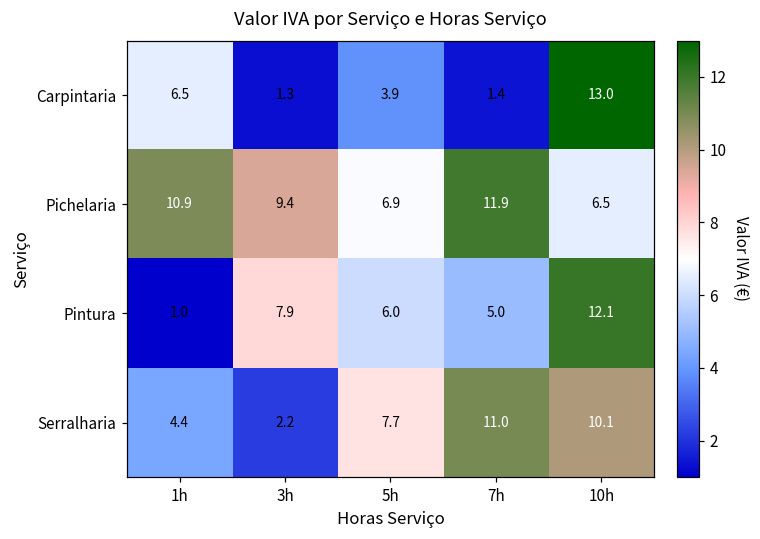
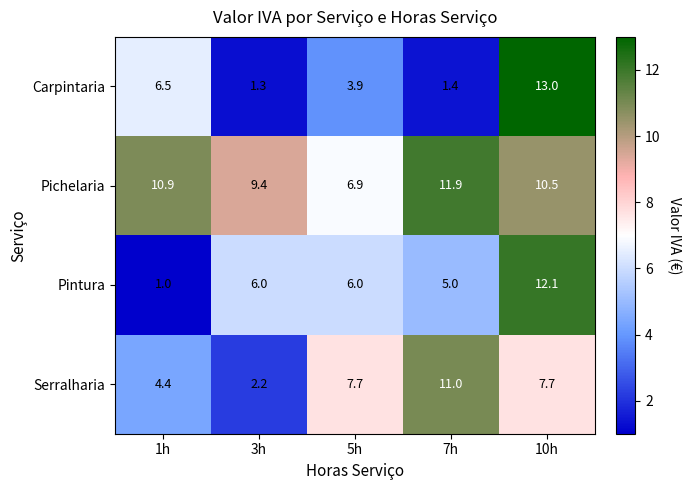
  {
    "Carpintaria": {
      "1h": 6.5,
      "3h": 1.3,
      "5h": 3.9,
      "7h": 1.4,
      "10h": 13.0
    },
    "Pichelaria": {
      "1h": 10.9,
      "3h": 9.4,
      "5h": 6.9,
      "7h": 11.9,
-     "10h": 6.5
+     "10h": 10.5
    },
    "Pintura": {
      "1h": 1.0,
-     "3h": 7.9,
+     "3h": 6.0,
      "5h": 6.0,
      "7h": 5.0,
      "10h": 12.1
    },
    "Serralharia": {
      "1h": 4.4,
      "3h": 2.2,
      "5h": 7.7,
      "7h": 11.0,
-     "10h": 10.1
+     "10h": 7.7
    }
  }
